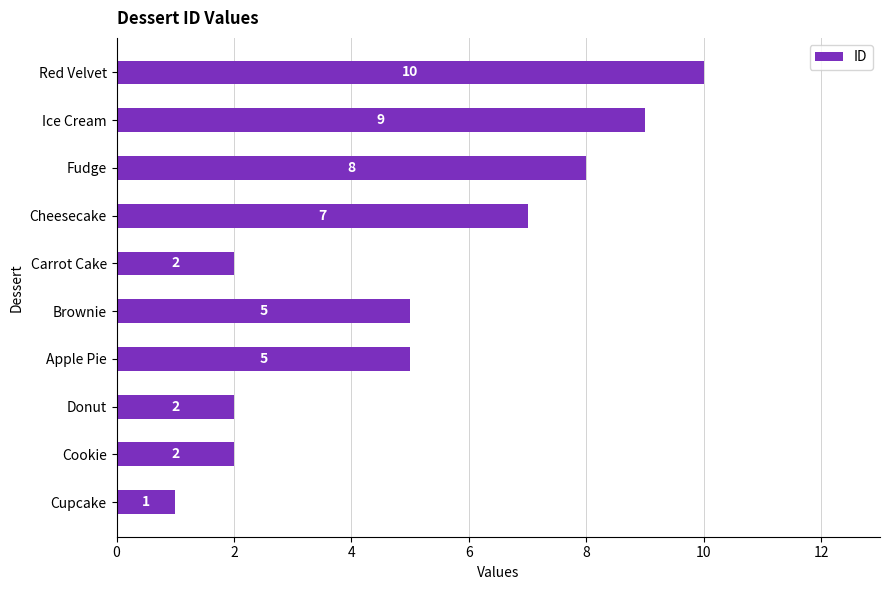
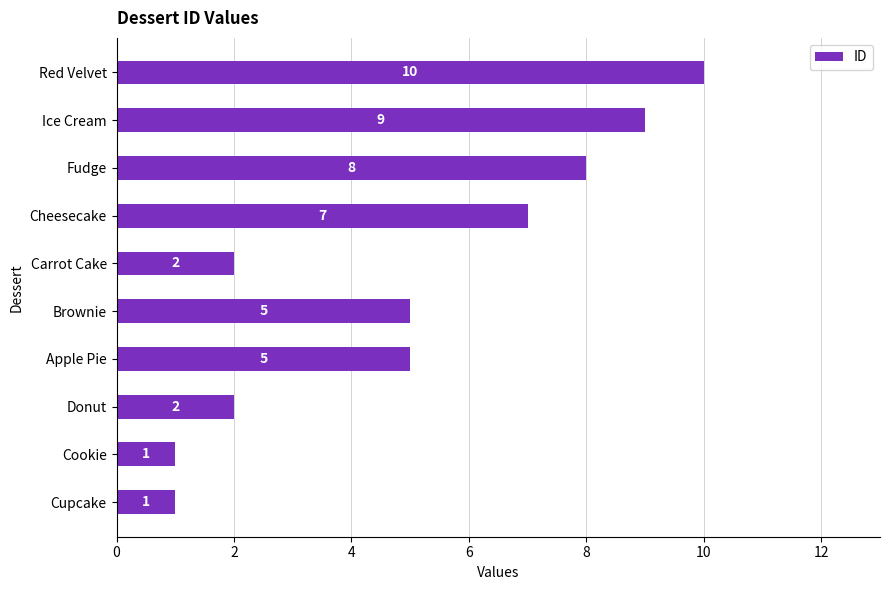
  {
    "Red Velvet": 10,
    "Ice Cream": 9,
    "Fudge": 8,
    "Cheesecake": 7,
    "Carrot Cake": 2,
    "Brownie": 5,
    "Apple Pie": 5,
    "Donut": 2,
-   "Cookie": 2,
+   "Cookie": 1,
    "Cupcake": 1
  }
